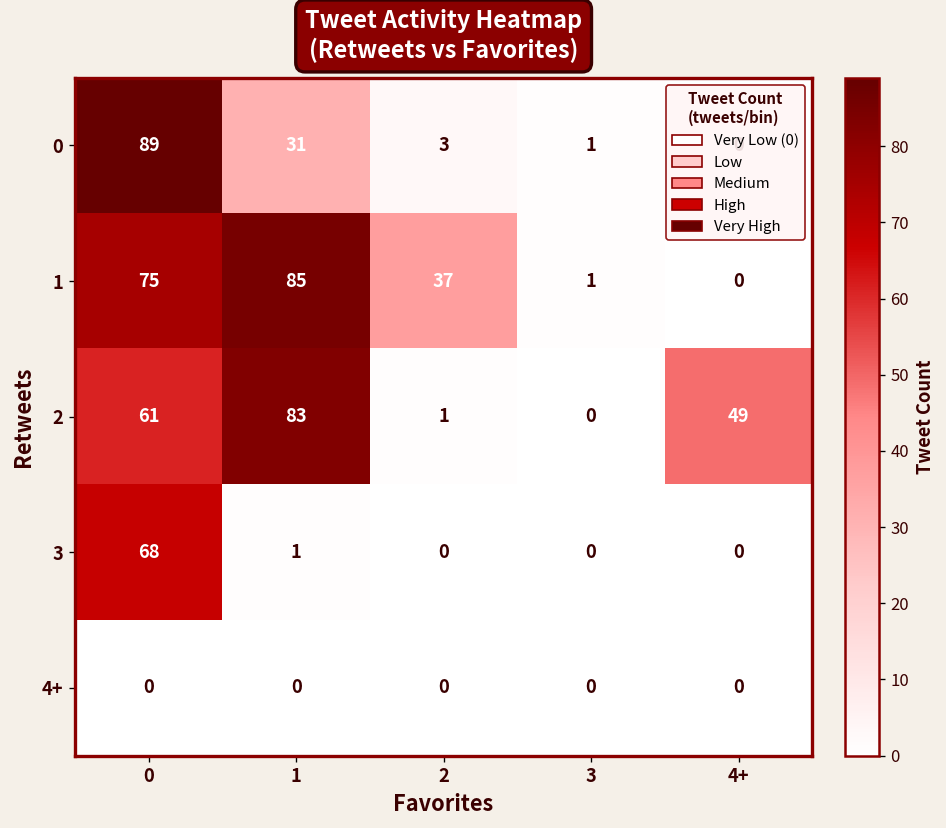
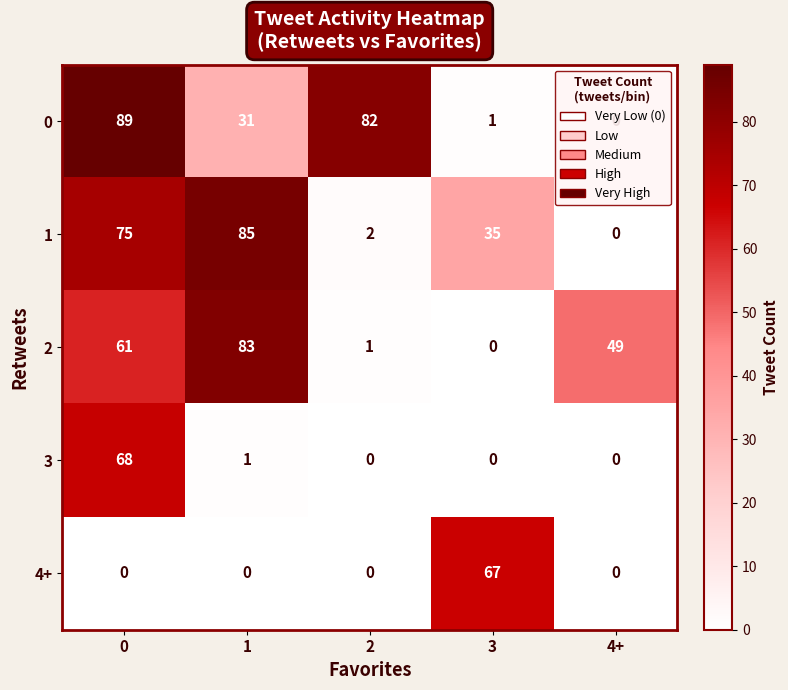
  {
    "0": {
      "0": 89,
      "1": 31,
-     "2": 3,
+     "2": 82,
      "3": 1
    },
    "1": {
      "0": 75,
      "1": 85,
-     "2": 37,
-     "3": 1,
+     "2": 2,
+     "3": 35,
      "4+": 0
    },
    "2": {
      "0": 61,
      "1": 83,
      "2": 1,
      "3": 0,
      "4+": 49
    },
    "3": {
      "0": 68,
      "1": 1,
      "2": 0,
      "3": 0,
      "4+": 0
    },
    "4+": {
      "0": 0,
      "1": 0,
      "2": 0,
-     "3": 0,
+     "3": 67,
      "4+": 0
    }
  }
